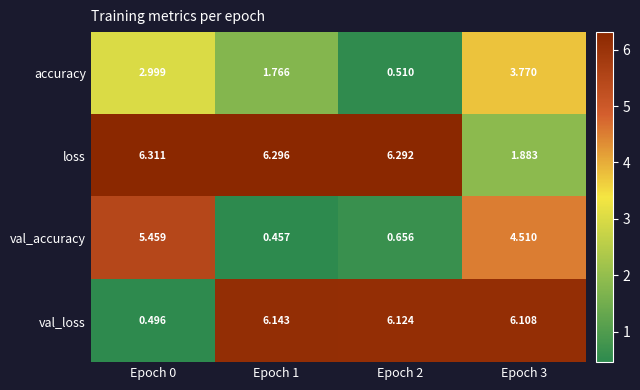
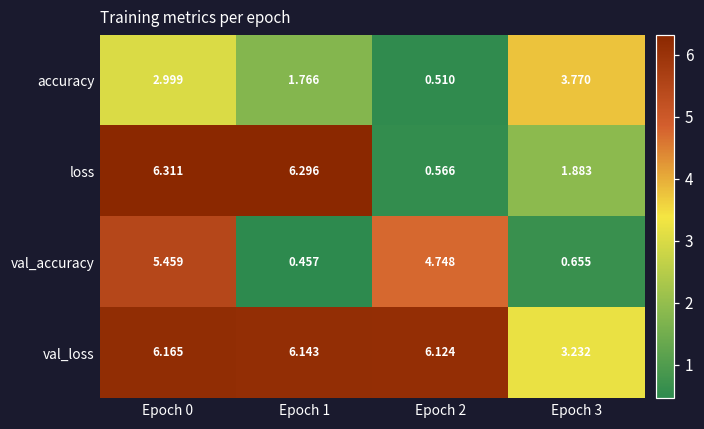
  {
    "accuracy": {
      "Epoch 0": 2.999,
      "Epoch 1": 1.766,
      "Epoch 2": 0.510,
      "Epoch 3": 3.770
    },
    "loss": {
      "Epoch 0": 6.311,
      "Epoch 1": 6.296,
-     "Epoch 2": 6.292,
+     "Epoch 2": 0.566,
      "Epoch 3": 1.883
    },
    "val_accuracy": {
      "Epoch 0": 5.459,
      "Epoch 1": 0.457,
-     "Epoch 2": 0.656,
-     "Epoch 3": 4.510
+     "Epoch 2": 4.748,
+     "Epoch 3": 0.655
    },
    "val_loss": {
-     "Epoch 0": 0.496,
+     "Epoch 0": 6.165,
      "Epoch 1": 6.143,
      "Epoch 2": 6.124,
-     "Epoch 3": 6.108
+     "Epoch 3": 3.232
    }
  }
